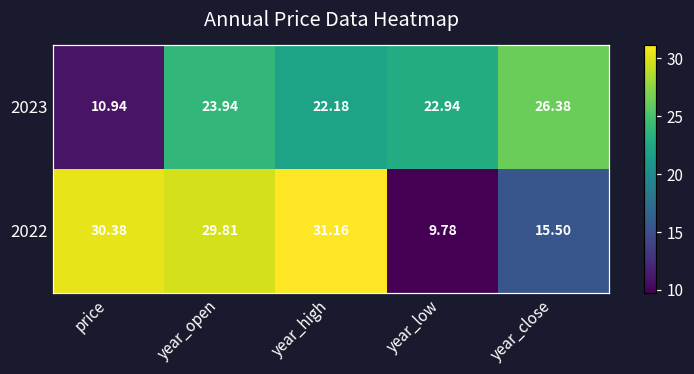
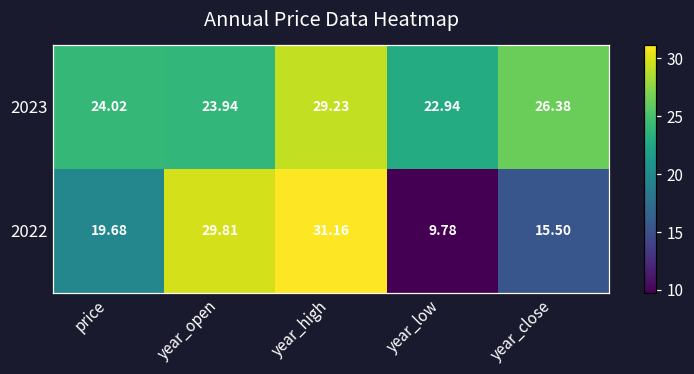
  {
    "2023": {
-     "price": 10.94,
+     "price": 24.02,
      "year_open": 23.94,
-     "year_high": 22.18,
+     "year_high": 29.23,
      "year_low": 22.94,
      "year_close": 26.38
    },
    "2022": {
-     "price": 30.38,
+     "price": 19.68,
      "year_open": 29.81,
      "year_high": 31.16,
      "year_low": 9.78,
      "year_close": 15.50
    }
  }
